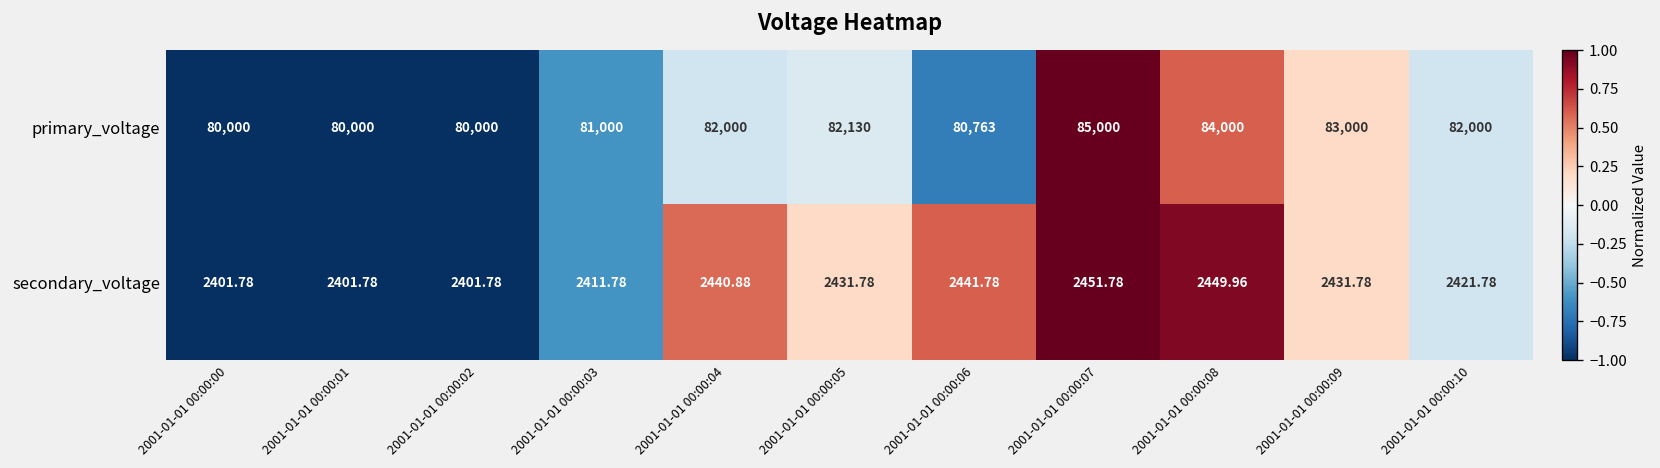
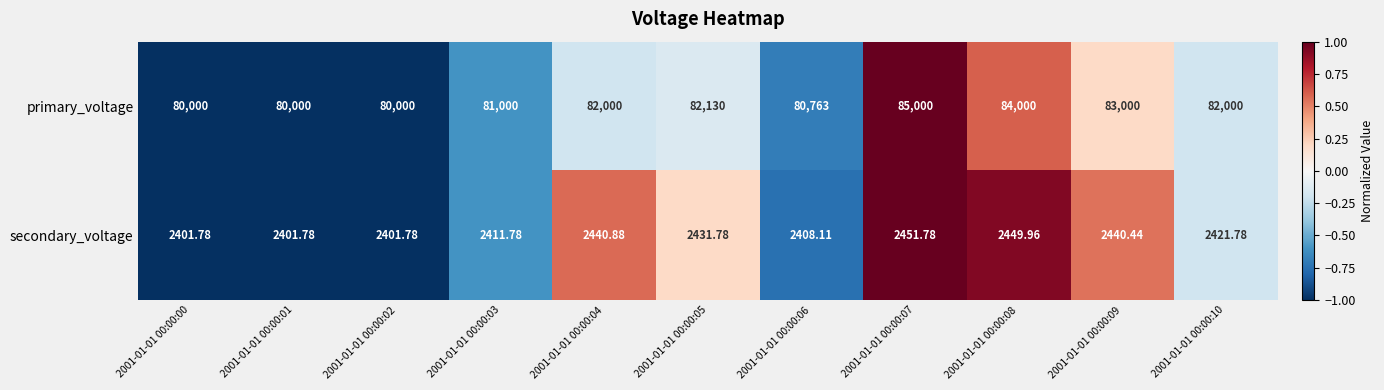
  {
    "primary_voltage": {
      "2001-01-01 00:00:00": "80,000",
      "2001-01-01 00:00:01": "80,000",
      "2001-01-01 00:00:02": "80,000",
      "2001-01-01 00:00:03": "81,000",
      "2001-01-01 00:00:04": "82,000",
      "2001-01-01 00:00:05": "82,130",
      "2001-01-01 00:00:06": "80,763",
      "2001-01-01 00:00:07": "85,000",
      "2001-01-01 00:00:08": "84,000",
      "2001-01-01 00:00:09": "83,000",
      "2001-01-01 00:00:10": "82,000"
    },
    "secondary_voltage": {
      "2001-01-01 00:00:00": "2401.78",
      "2001-01-01 00:00:01": "2401.78",
      "2001-01-01 00:00:02": "2401.78",
      "2001-01-01 00:00:03": "2411.78",
      "2001-01-01 00:00:04": "2440.88",
      "2001-01-01 00:00:05": "2431.78",
-     "2001-01-01 00:00:06": "2441.78",
+     "2001-01-01 00:00:06": "2408.11",
      "2001-01-01 00:00:07": "2451.78",
      "2001-01-01 00:00:08": "2449.96",
-     "2001-01-01 00:00:09": "2431.78",
+     "2001-01-01 00:00:09": "2440.44",
      "2001-01-01 00:00:10": "2421.78"
    }
  }
